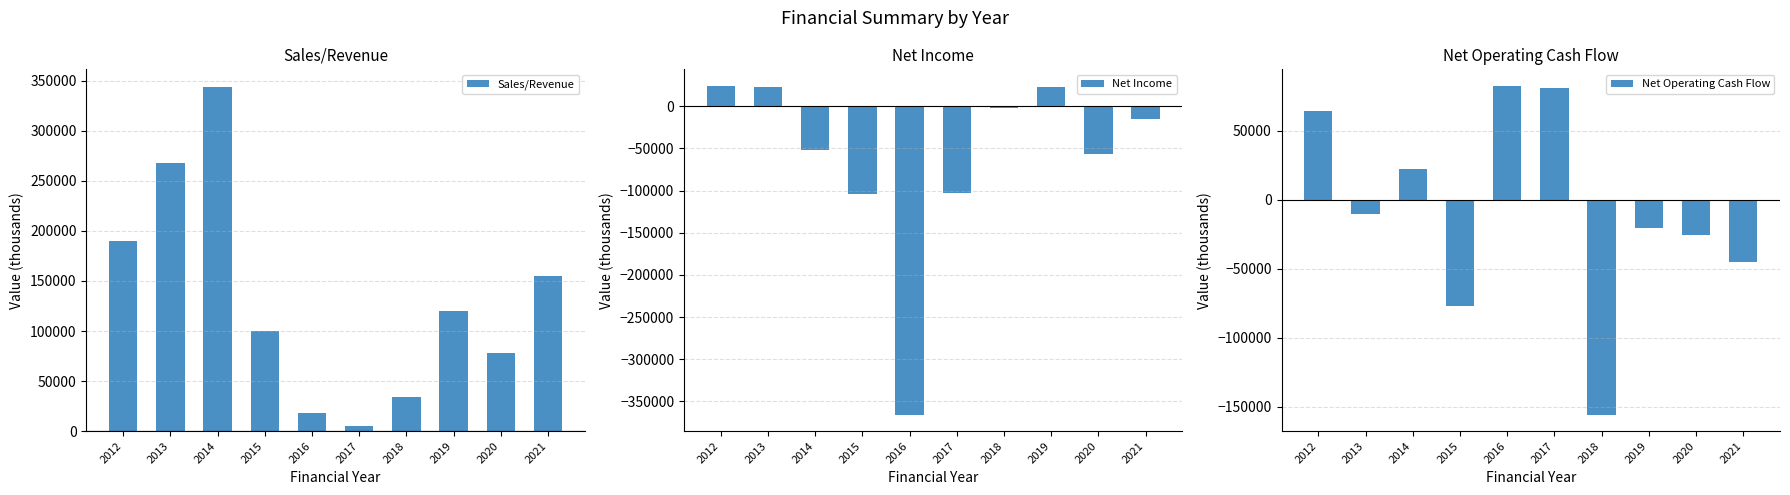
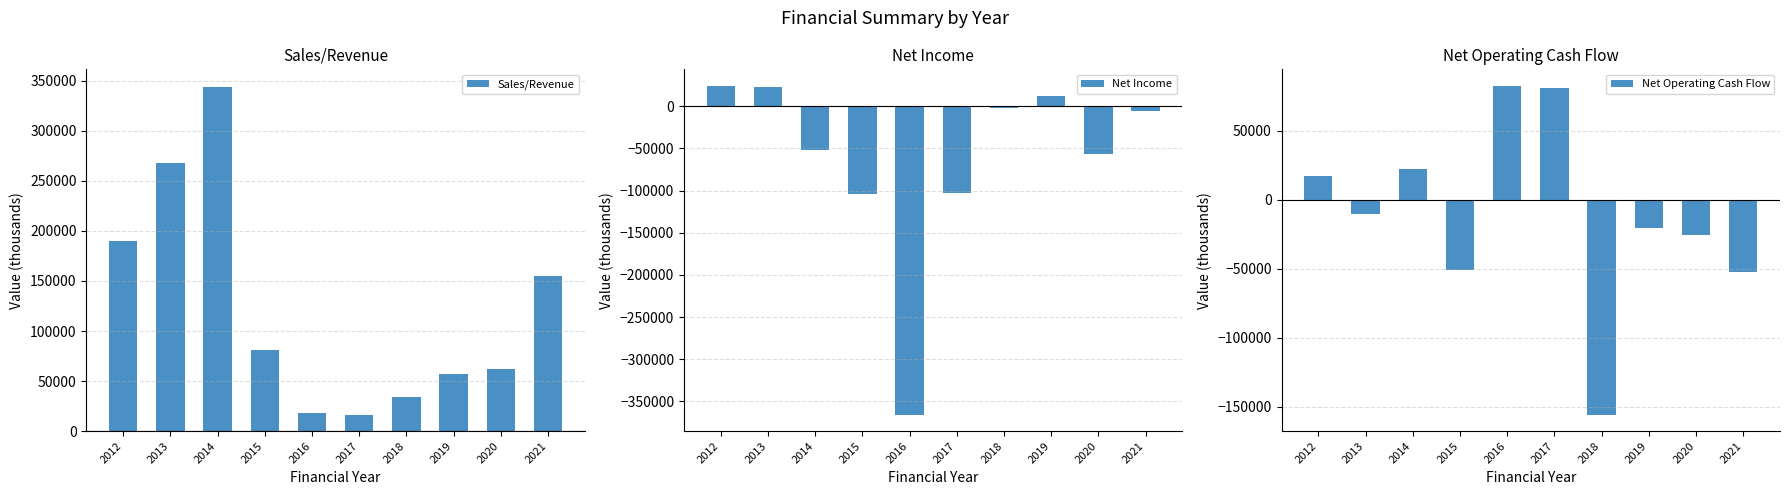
  {
    "Sales/Revenue": {
      "2012": 190000,
      "2013": 268000,
      "2014": 344000,
-     "2015": 101000,
+     "2015": 81000,
      "2016": 18000,
-     "2017": 5000,
+     "2017": 17000,
      "2018": 34000,
-     "2019": 120000,
-     "2020": 78000,
+     "2019": 58000,
+     "2020": 62000,
      "2021": 154000
    },
    "Net Income": {
      "2012": 20000,
      "2013": 20000,
      "2014": -50000,
      "2015": -100000,
      "2016": -370000,
      "2017": -100000,
-     "2019": 20000,
+     "2019": 10000,
      "2020": -60000,
-     "2021": -20000
+     "2021": -10000
    },
    "Net Operating Cash Flow": {
-     "2012": 65000,
+     "2012": 17000,
      "2013": -10000,
      "2014": 22000,
-     "2015": -77000,
+     "2015": -51000,
      "2016": 83000,
      "2017": 81000,
      "2018": -156000,
      "2019": -20000,
      "2020": -25000,
-     "2021": -45000
+     "2021": -52000
    }
  }
